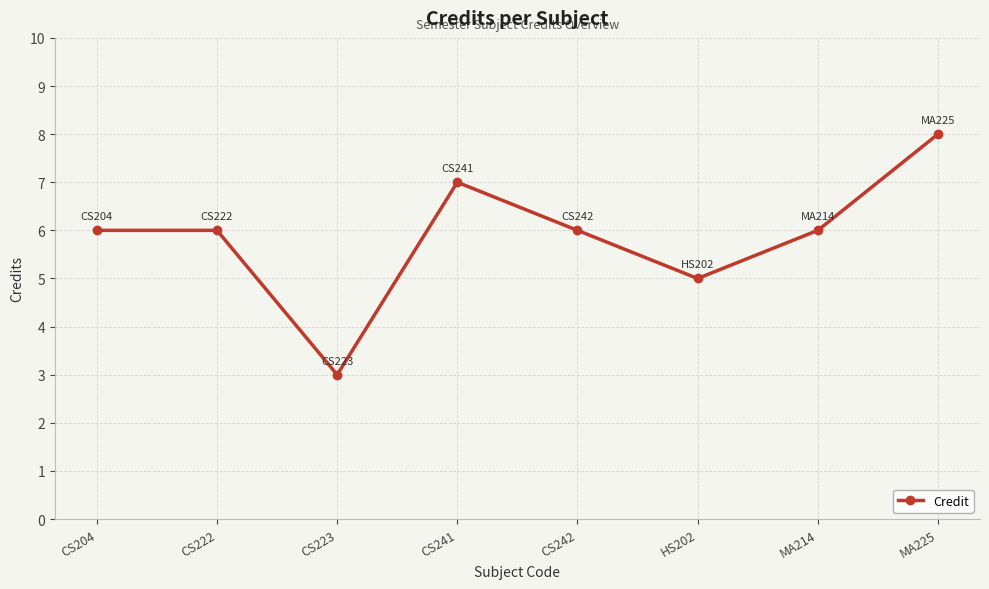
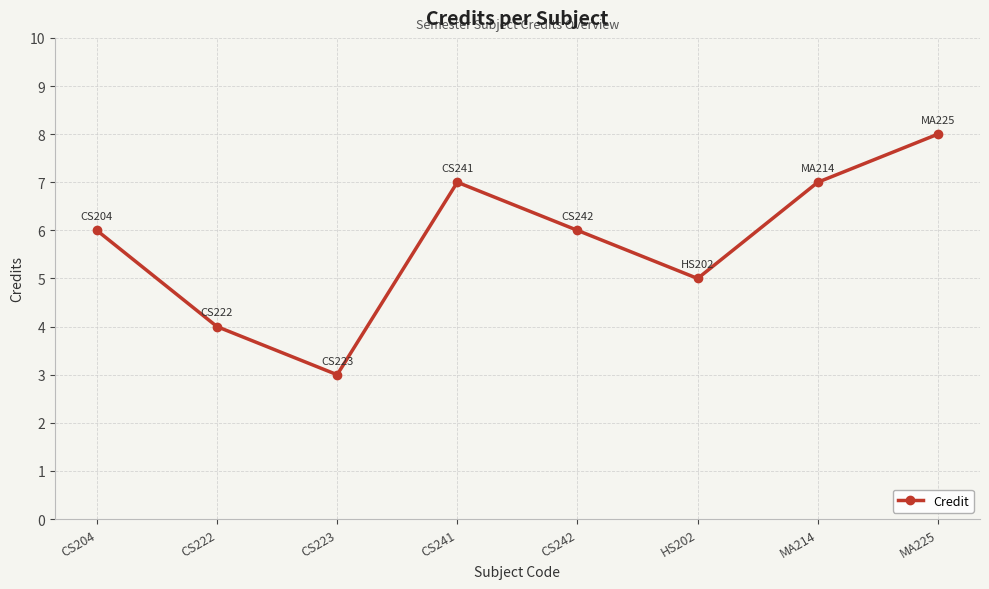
  {
    "CS204": 6,
-   "CS222": 6,
+   "CS222": 4,
    "CS223": 3,
    "CS241": 7,
    "CS242": 6,
    "HS202": 5,
-   "MA214": 6,
+   "MA214": 7,
    "MA225": 8
  }
